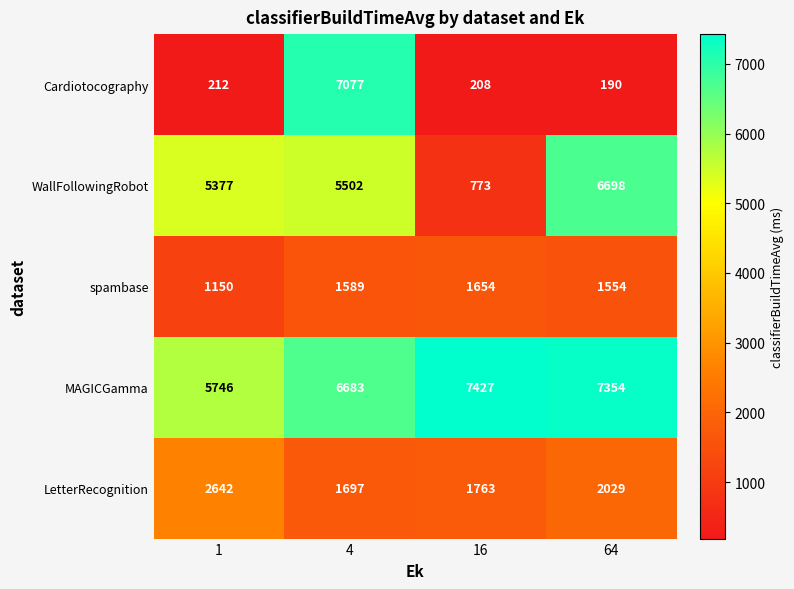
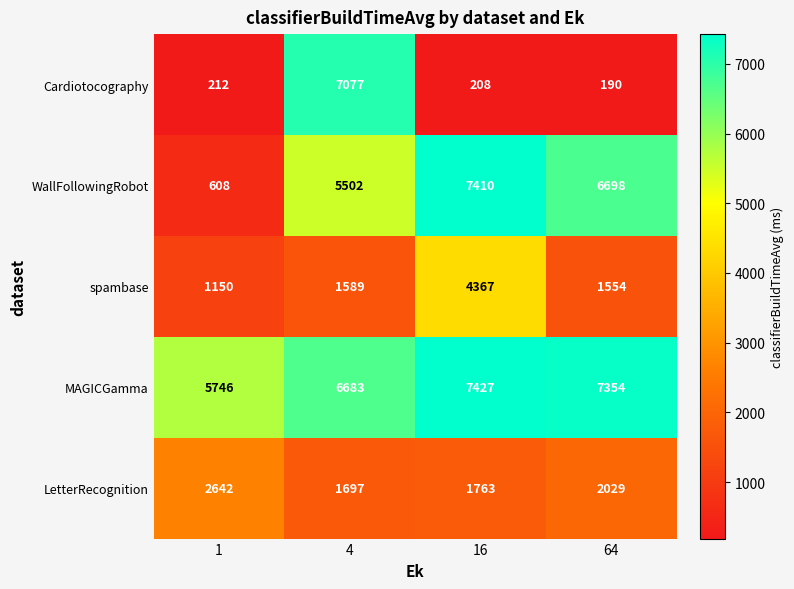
  {
    "Cardiotocography": {
      "1": 212,
      "4": 7077,
      "16": 208,
      "64": 190
    },
    "WallFollowingRobot": {
-     "1": 5377,
+     "1": 608,
      "4": 5502,
-     "16": 773,
+     "16": 7410,
      "64": 6698
    },
    "spambase": {
      "1": 1150,
      "4": 1589,
-     "16": 1654,
+     "16": 4367,
      "64": 1554
    },
    "MAGICGamma": {
      "1": 5746,
      "4": 6683,
      "16": 7427,
      "64": 7354
    },
    "LetterRecognition": {
      "1": 2642,
      "4": 1697,
      "16": 1763,
      "64": 2029
    }
  }
